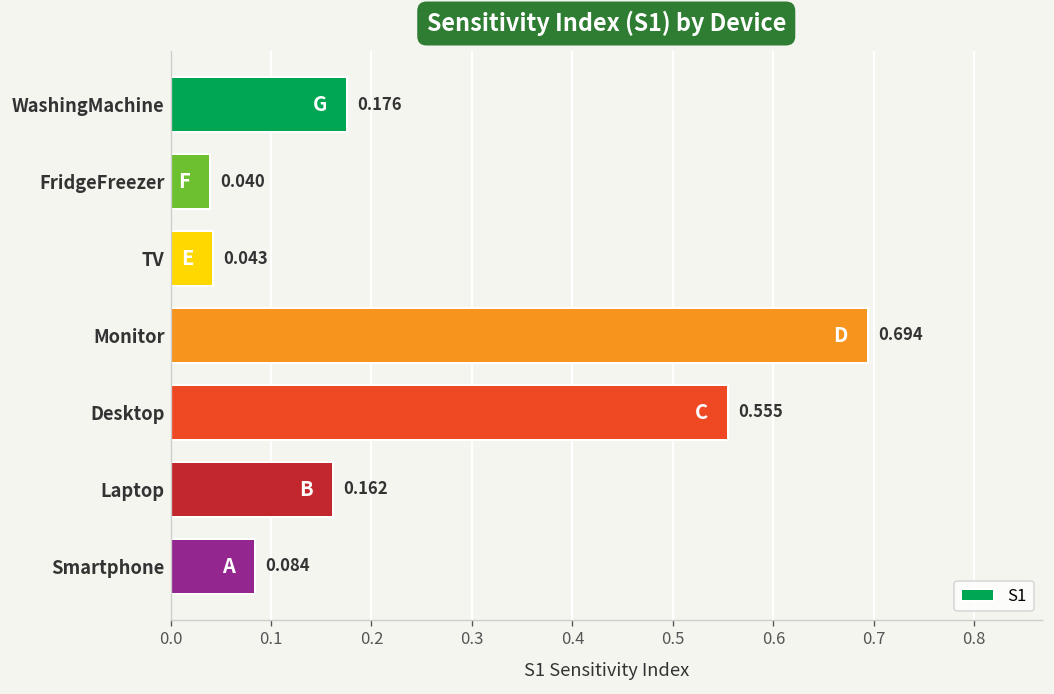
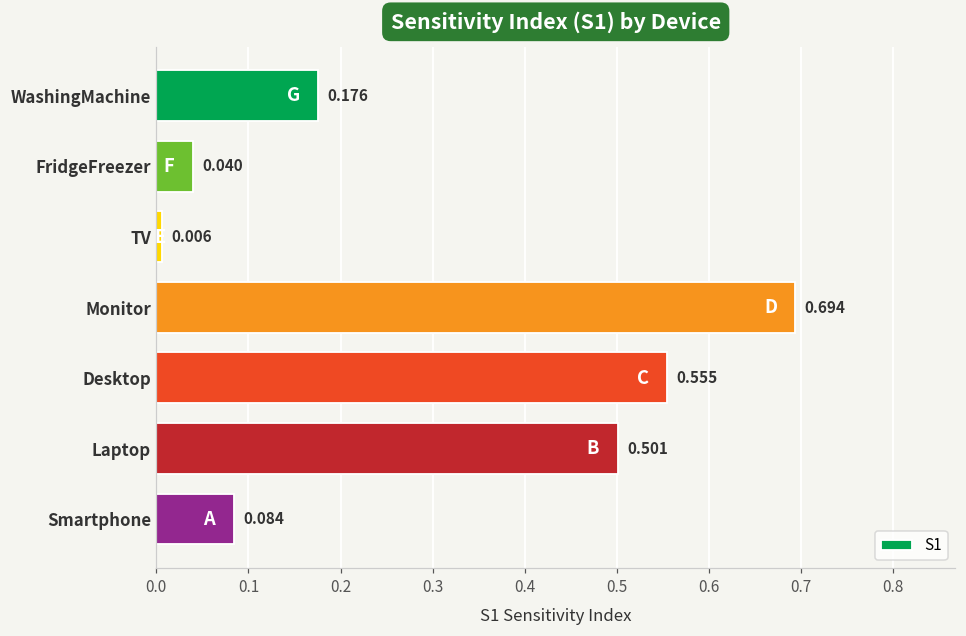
  {
    "WashingMachine": 0.176,
    "FridgeFreezer": 0.040,
-   "TV": 0.043,
+   "TV": 0.006,
    "Monitor": 0.694,
    "Desktop": 0.555,
-   "Laptop": 0.162,
+   "Laptop": 0.501,
    "Smartphone": 0.084
  }
